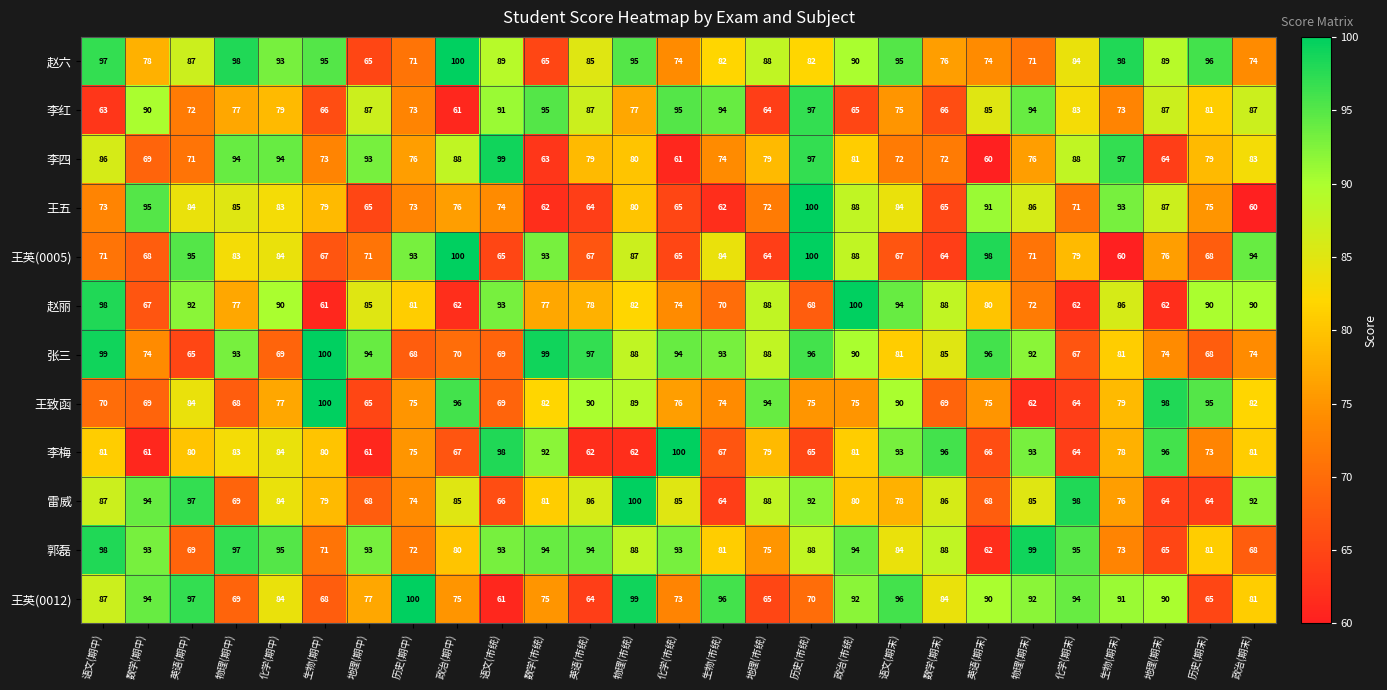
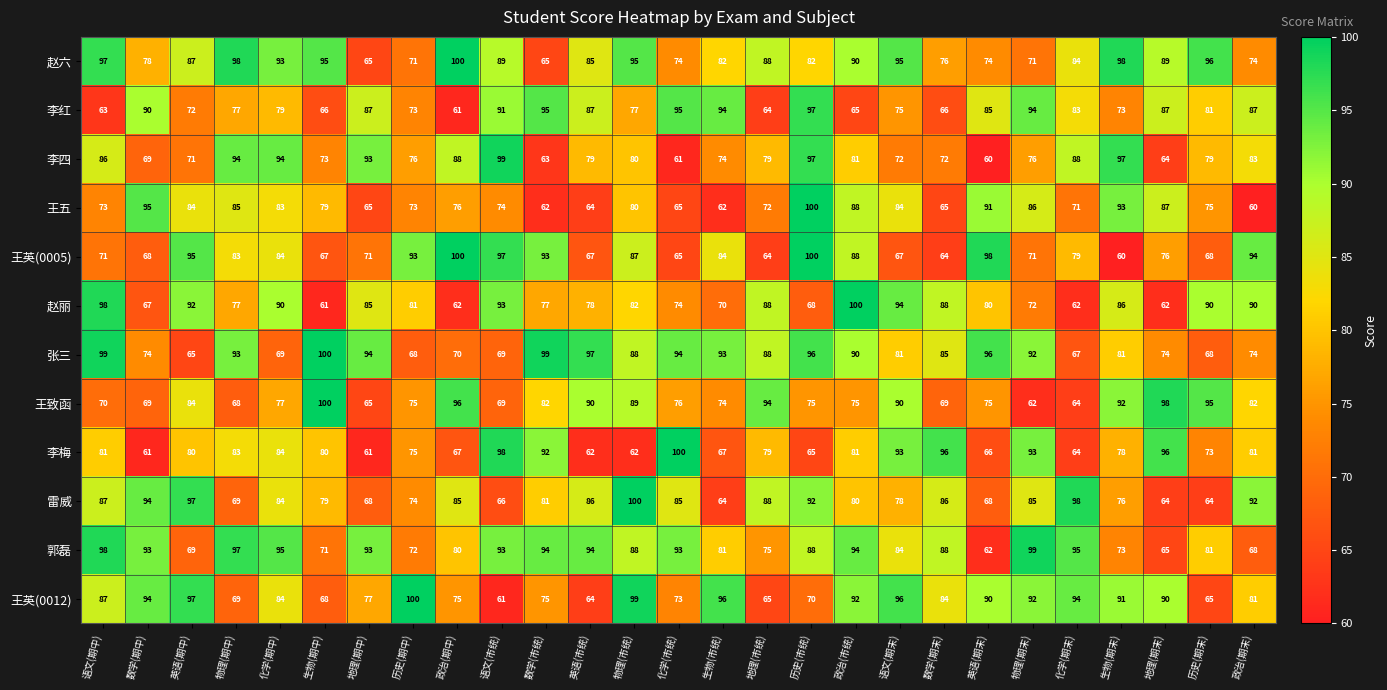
  {
    "王英(0005)": {
      "语文(期中)": 71,
      "数学(期中)": 68,
      "英语(期中)": 95,
      "物理(期中)": 83,
      "化学(期中)": 84,
      "生物(期中)": 67,
      "地理(期中)": 71,
      "历史(期中)": 93,
      "政治(期中)": 100,
-     "语文(市统)": 65,
+     "语文(市统)": 97,
      "数学(市统)": 93,
      "英语(市统)": 67,
      "物理(市统)": 87,
      "化学(市统)": 65,
      "生物(市统)": 84,
      "地理(市统)": 64,
      "历史(市统)": 100,
      "政治(市统)": 88,
      "语文(期末)": 67,
      "数学(期末)": 64,
      "英语(期末)": 98,
      "物理(期末)": 71,
      "化学(期末)": 79,
      "生物(期末)": 60,
      "地理(期末)": 76,
      "历史(期末)": 68,
      "政治(期末)": 94
    },
    "王致函": {
      "语文(期中)": 70,
      "数学(期中)": 69,
      "英语(期中)": 84,
      "物理(期中)": 68,
      "化学(期中)": 77,
      "生物(期中)": 100,
      "地理(期中)": 65,
      "历史(期中)": 75,
      "政治(期中)": 96,
      "语文(市统)": 69,
      "数学(市统)": 82,
      "英语(市统)": 90,
      "物理(市统)": 89,
      "化学(市统)": 76,
      "生物(市统)": 74,
      "地理(市统)": 94,
      "历史(市统)": 75,
      "政治(市统)": 75,
      "语文(期末)": 90,
      "数学(期末)": 69,
      "英语(期末)": 75,
      "物理(期末)": 62,
      "化学(期末)": 64,
-     "生物(期末)": 79,
+     "生物(期末)": 92,
      "地理(期末)": 98,
      "历史(期末)": 95,
      "政治(期末)": 82
    }
  }
